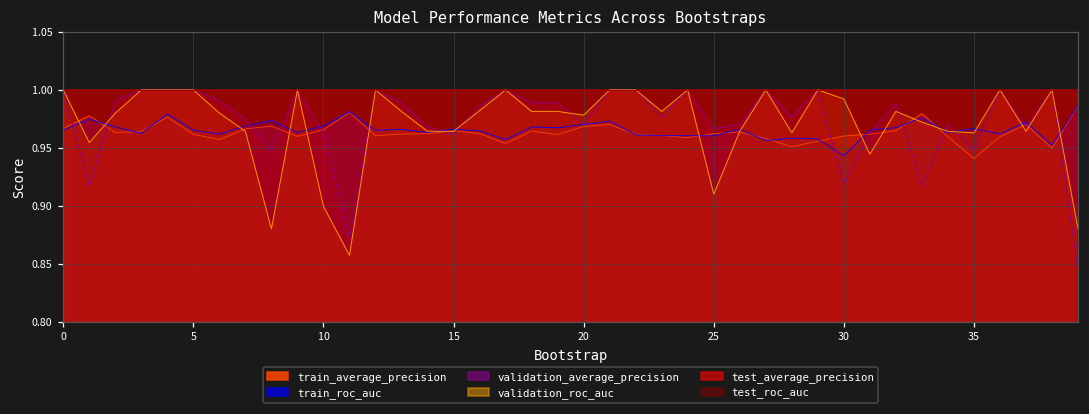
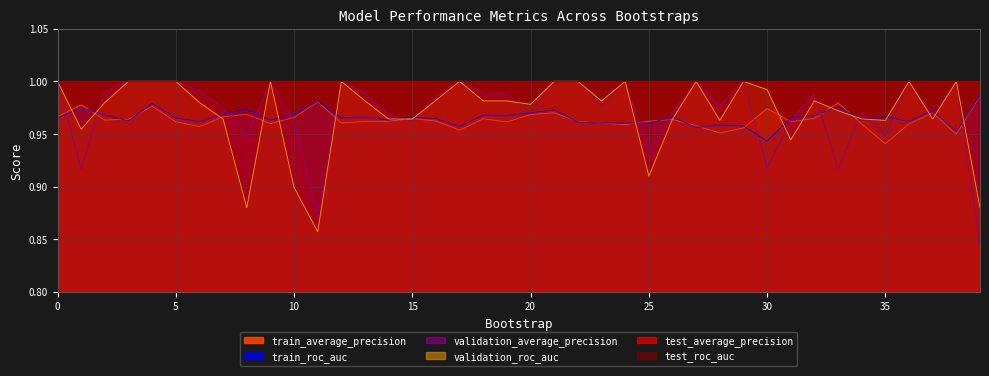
  {
    "train_average_precision": {
      "5": 0.962,
      "10": 0.966,
-     "30": 0.960,
+     "30": 0.974,
      "35": 0.941
    },
    "train_roc_auc": {
      "5": 0.965,
      "10": 0.969,
      "30": 0.943,
      "35": 0.967
    },
    "validation_average_precision": {
      "10": 0.963,
      "15": 0.962,
-     "25": 0.967,
+     "25": 0.933,
      "30": 0.918,
      "35": 0.948
    },
    "validation_roc_auc": {
      "10": 0.899,
      "20": 0.978,
      "25": 0.910,
      "30": 0.992,
      "35": 0.963
    },
    "test_roc_auc": {
      "10": 1.000,
      "15": 1.000,
      "20": 1.000,
      "25": 1.000,
      "30": 1.000,
      "35": 1.000
    }
  }
